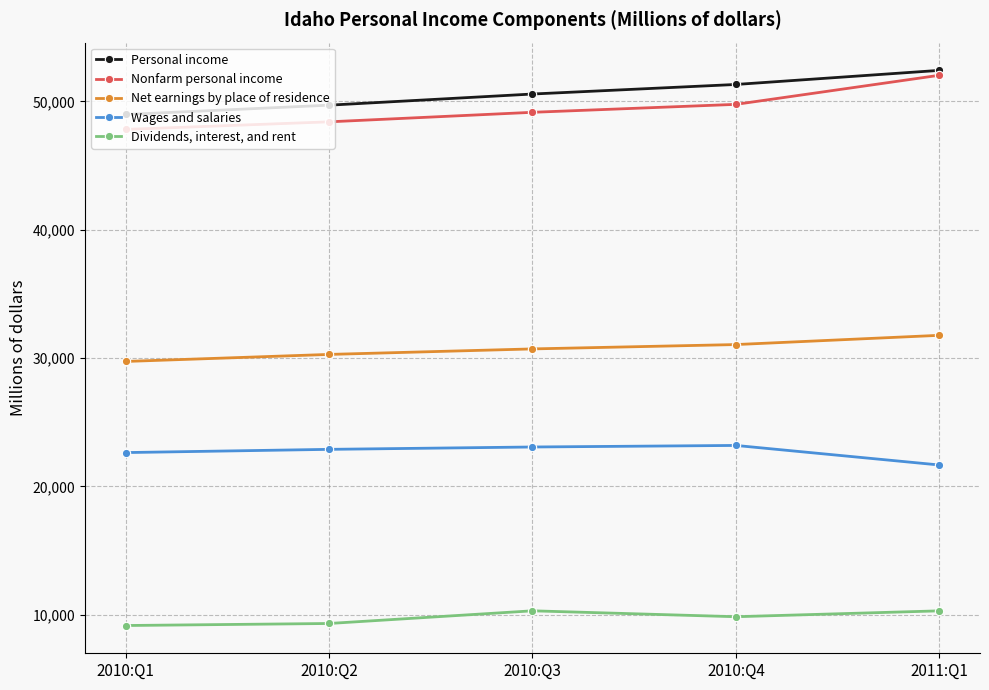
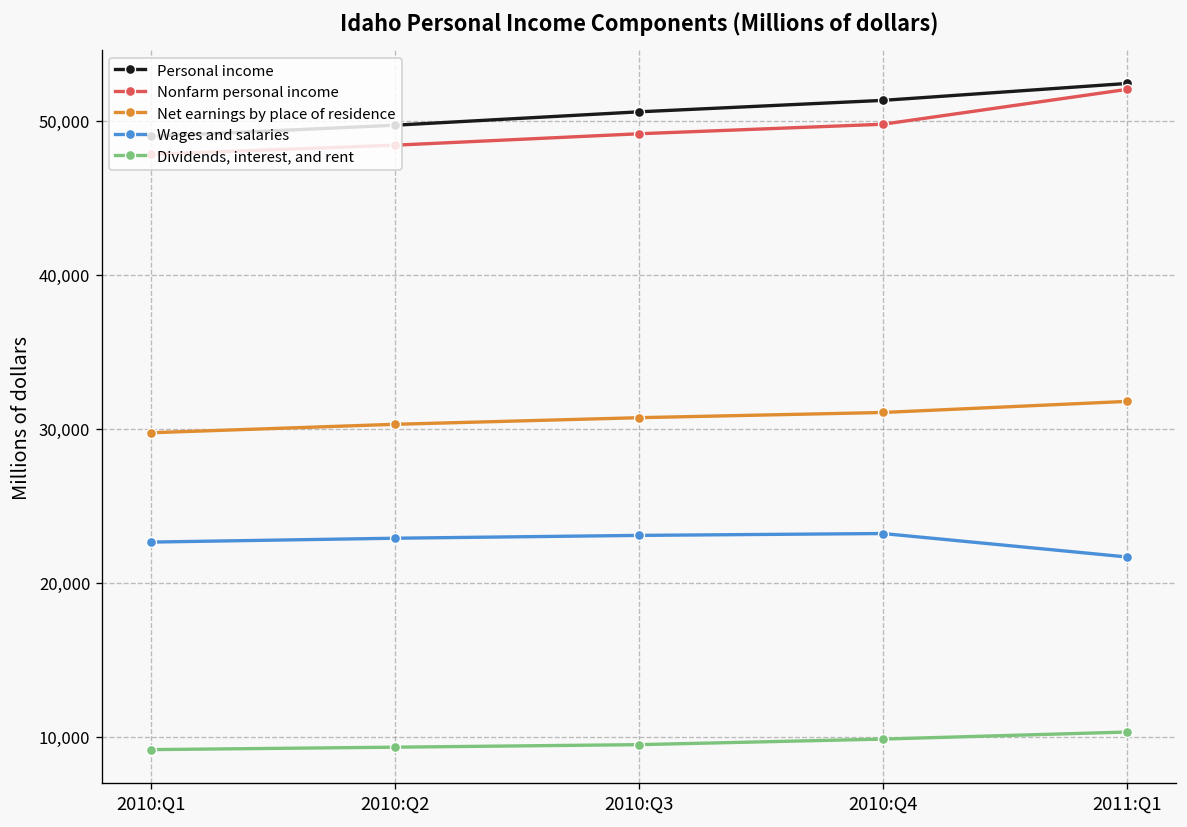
  {
    "Personal income": {
      "2010:Q3": "50,600",
      "2010:Q4": "51,300",
      "2011:Q1": "52,400"
    },
    "Nonfarm personal income": {
      "2010:Q3": "49,100",
      "2010:Q4": "49,800",
      "2011:Q1": "52,000"
    },
    "Net earnings by place of residence": {
      "2010:Q1": "29,700",
      "2010:Q2": "30,300",
      "2010:Q3": "30,700",
      "2010:Q4": "31,100",
      "2011:Q1": "31,800"
    },
    "Wages and salaries": {
      "2010:Q1": "22,600",
      "2010:Q2": "22,900",
      "2010:Q3": "23,100",
      "2010:Q4": "23,200",
      "2011:Q1": "21,700"
    },
    "Dividends, interest, and rent": {
      "2010:Q1": "9,200",
      "2010:Q2": "9,300",
-     "2010:Q3": "10,300",
+     "2010:Q3": "9,500",
      "2010:Q4": "9,800",
      "2011:Q1": "10,300"
    }
  }
